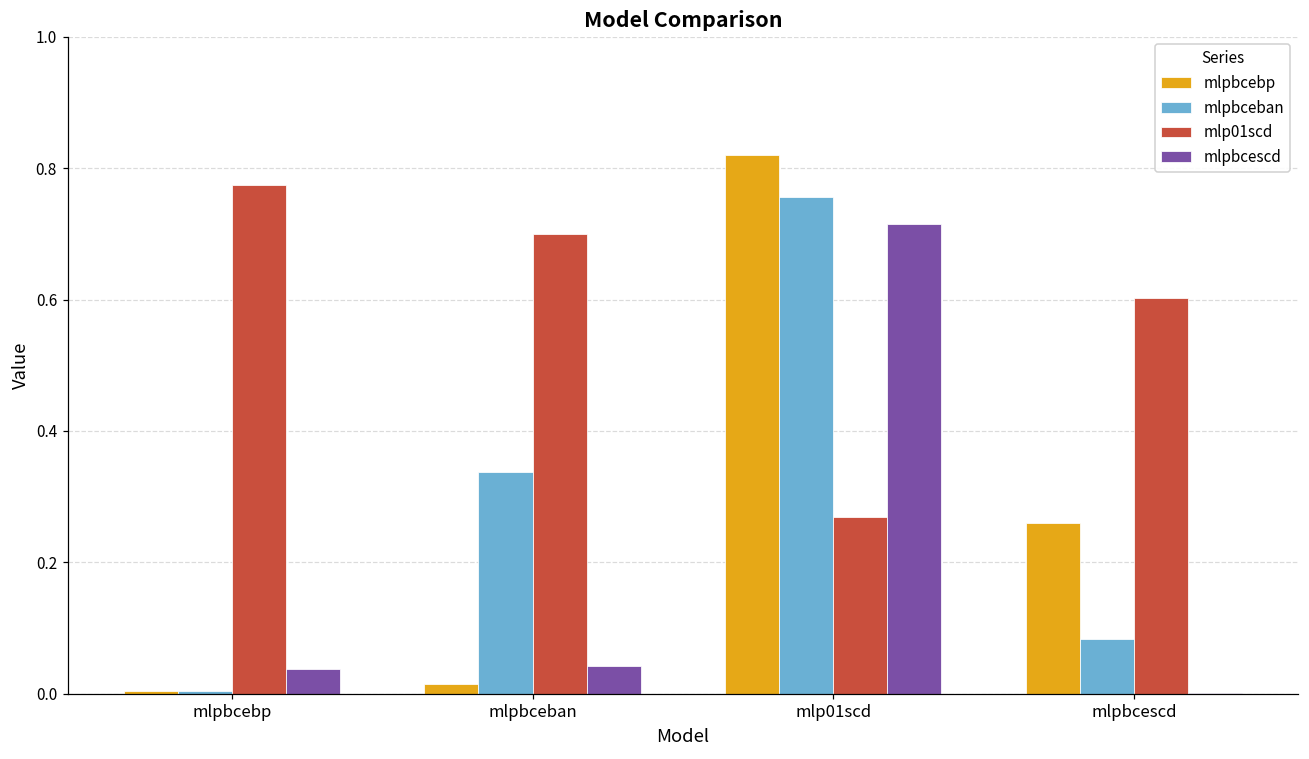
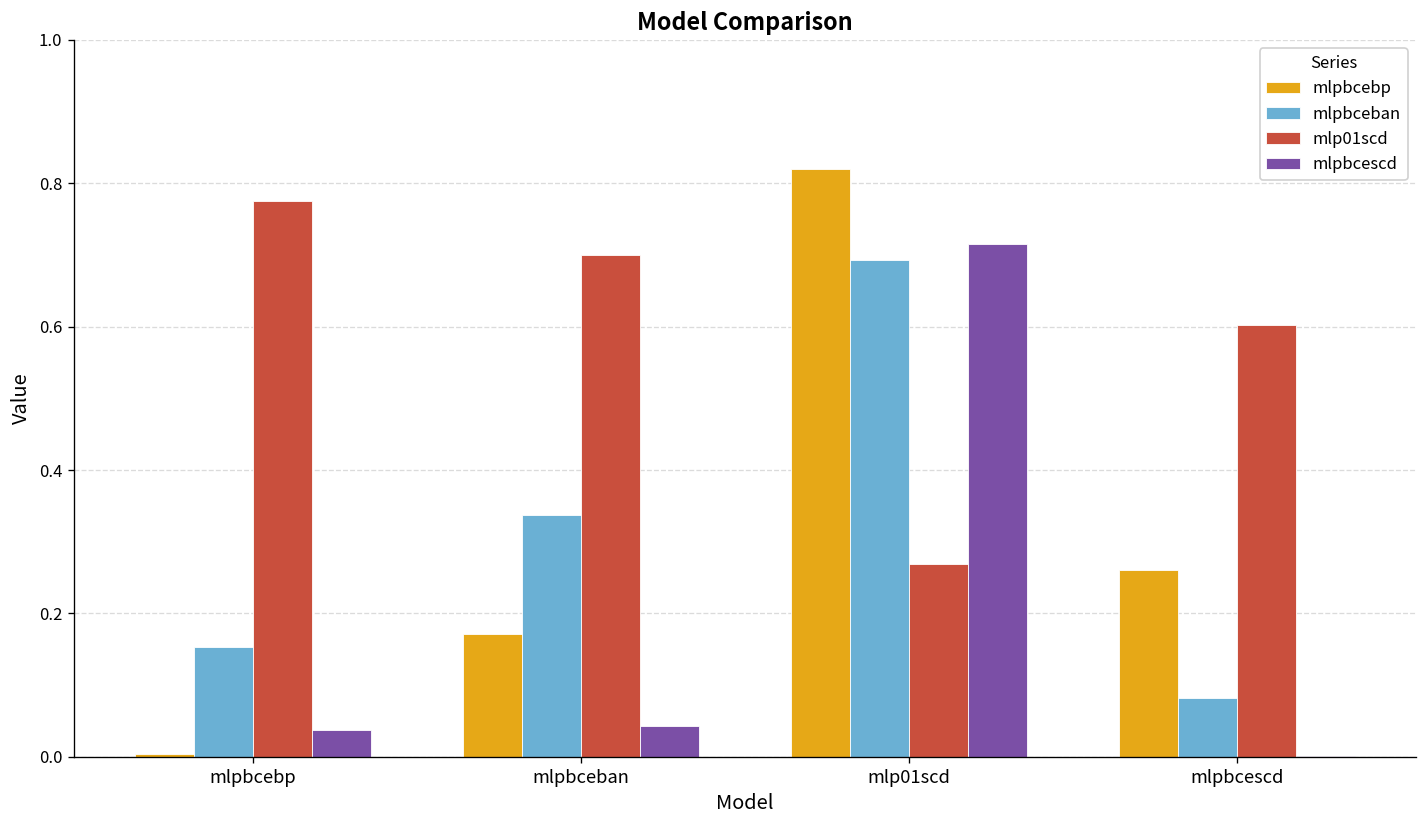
  {
    "mlpbcebp": {
-     "mlpbceban": 0.01,
+     "mlpbceban": 0.17,
      "mlp01scd": 0.82,
      "mlpbcescd": 0.26
    },
    "mlpbceban": {
-     "mlpbcebp": 0.00,
+     "mlpbcebp": 0.15,
      "mlpbceban": 0.34,
-     "mlp01scd": 0.76,
+     "mlp01scd": 0.69,
      "mlpbcescd": 0.08
    },
    "mlp01scd": {
      "mlpbcebp": 0.77,
      "mlpbceban": 0.70,
      "mlp01scd": 0.27,
      "mlpbcescd": 0.60
    },
    "mlpbcescd": {
      "mlpbcebp": 0.04,
      "mlpbceban": 0.04,
      "mlp01scd": 0.72
    }
  }
